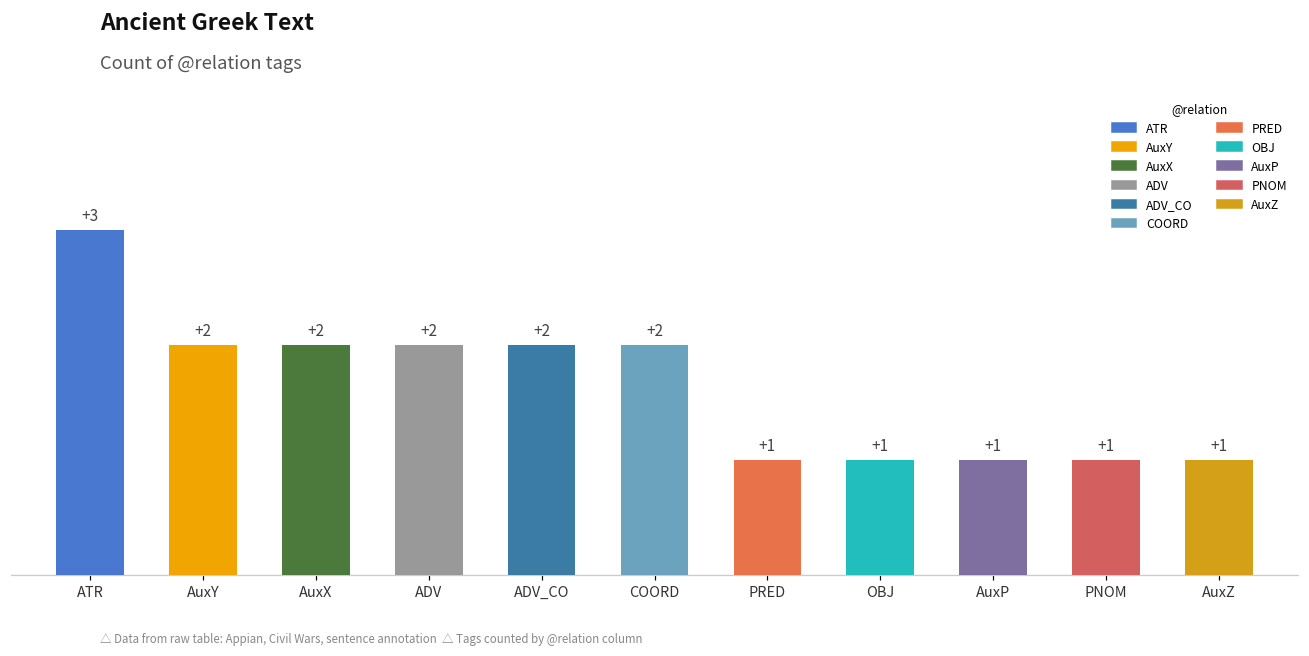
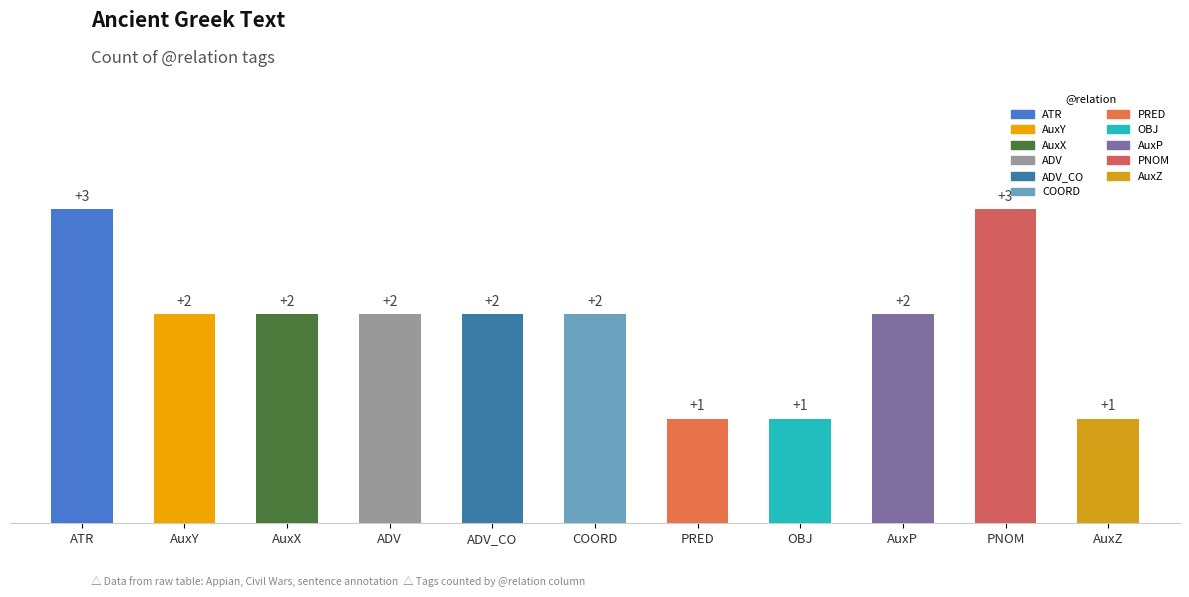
  {
    "ATR": "+3",
    "AuxY": "+2",
    "AuxX": "+2",
    "ADV": "+2",
    "ADV_CO": "+2",
    "COORD": "+2",
    "PRED": "+1",
    "OBJ": "+1",
-   "AuxP": "+1",
-   "PNOM": "+1",
+   "AuxP": "+2",
+   "PNOM": "+3",
    "AuxZ": "+1"
  }
